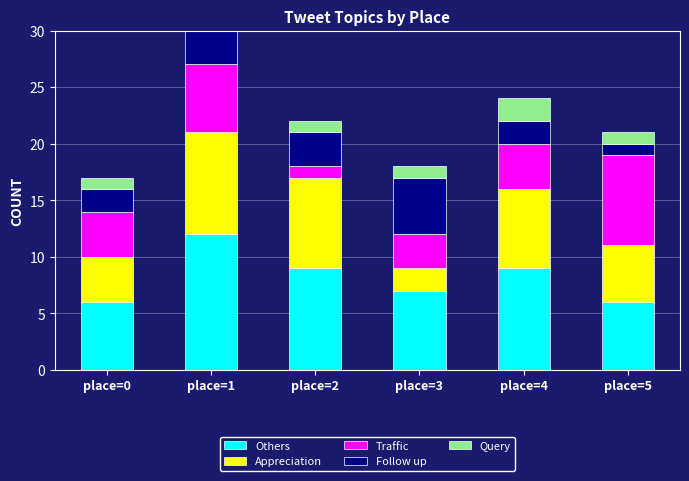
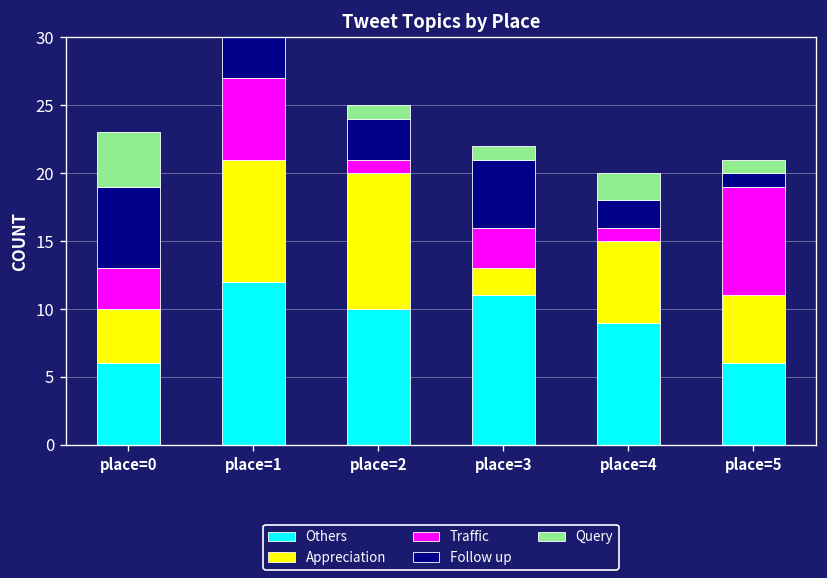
  {
    "Others": {
      "place=0": 6,
      "place=1": 12,
-     "place=2": 9,
-     "place=3": 7,
+     "place=2": 10,
+     "place=3": 11,
      "place=4": 9,
      "place=5": 6
    },
    "Appreciation": {
      "place=0": 4,
      "place=1": 9,
-     "place=2": 8,
+     "place=2": 10,
      "place=3": 2,
-     "place=4": 7,
+     "place=4": 6,
      "place=5": 5
    },
    "Traffic": {
-     "place=0": 4,
+     "place=0": 3,
      "place=1": 6,
      "place=2": 1,
      "place=3": 3,
-     "place=4": 4,
+     "place=4": 1,
      "place=5": 8
    },
    "Follow up": {
-     "place=0": 2,
+     "place=0": 6,
      "place=1": 3,
      "place=2": 3,
      "place=3": 5,
      "place=4": 2,
      "place=5": 1
    },
    "Query": {
-     "place=0": 1,
+     "place=0": 4,
      "place=2": 1,
      "place=3": 1,
      "place=4": 2,
      "place=5": 1
    }
  }
